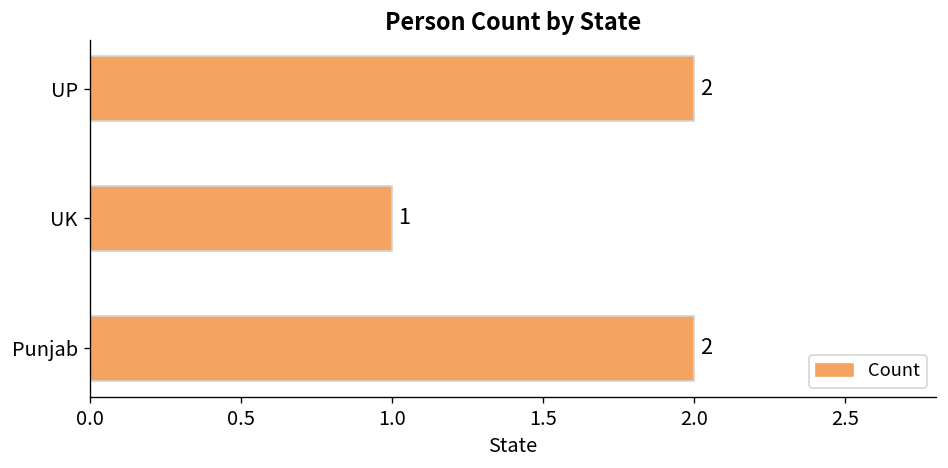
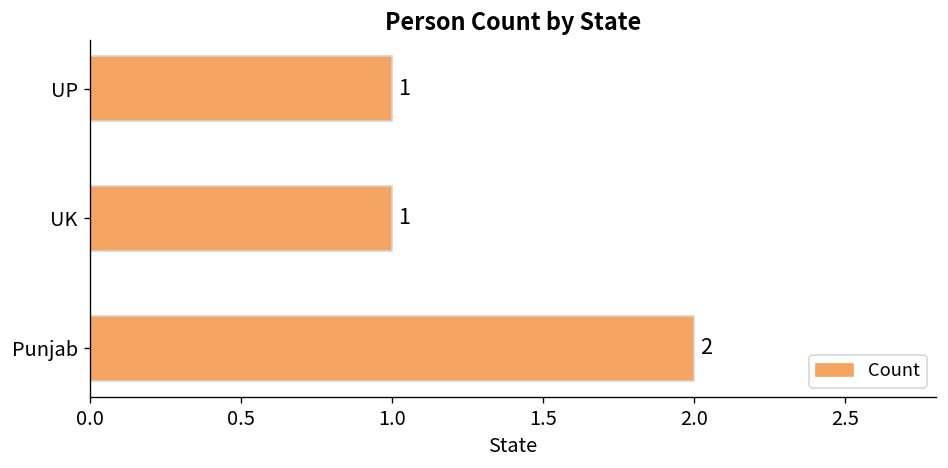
  {
-   "UP": 2,
+   "UP": 1,
    "UK": 1,
    "Punjab": 2
  }
